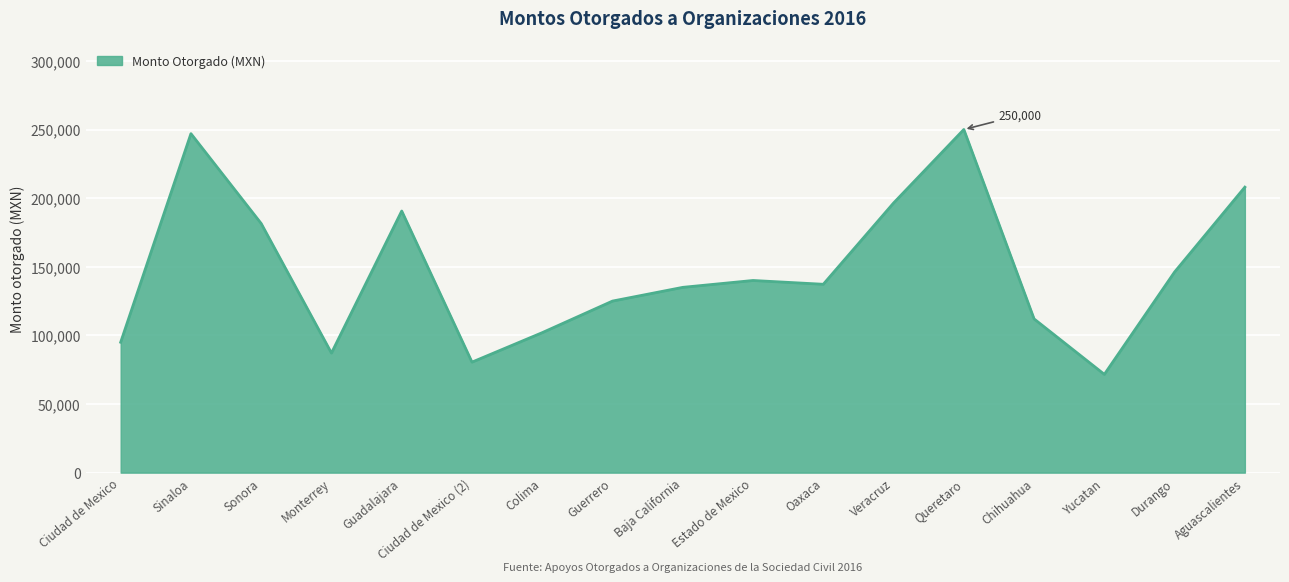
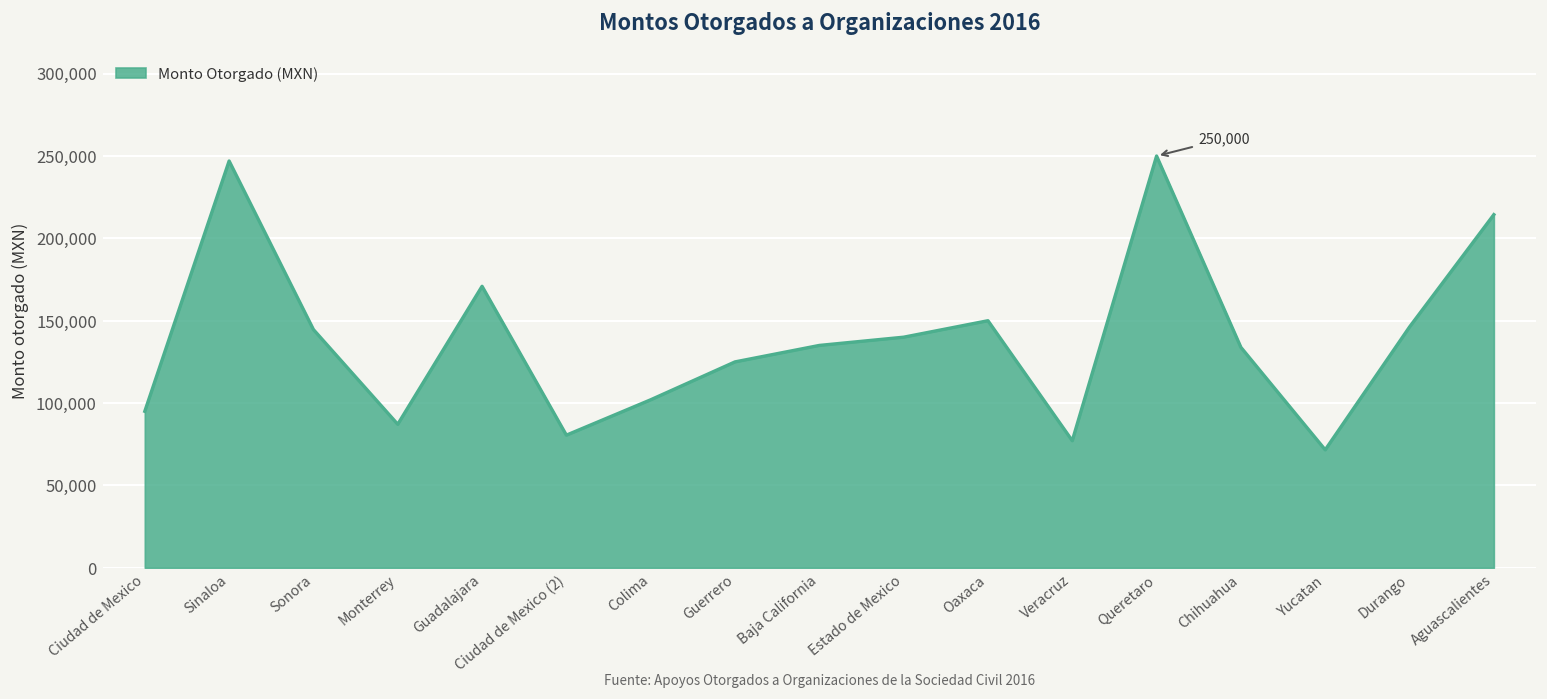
  {
    "Ciudad de Mexico": "95,000",
    "Sinaloa": "247,000",
-   "Sonora": "181,000",
+   "Sonora": "145,000",
    "Monterrey": "87,000",
-   "Guadalajara": "191,000",
+   "Guadalajara": "171,000",
    "Ciudad de Mexico (2)": "81,000",
    "Colima": "102,000",
    "Guerrero": "125,000",
    "Baja California": "135,000",
    "Estado de Mexico": "140,000",
-   "Oaxaca": "137,000",
-   "Veracruz": "196,000",
-   "Chihuahua": "112,000",
+   "Oaxaca": "150,000",
+   "Veracruz": "77,000",
+   "Chihuahua": "134,000",
    "Yucatan": "72,000",
    "Durango": "146,000",
-   "Aguascalientes": "208,000"
+   "Aguascalientes": "214,000"
  }
